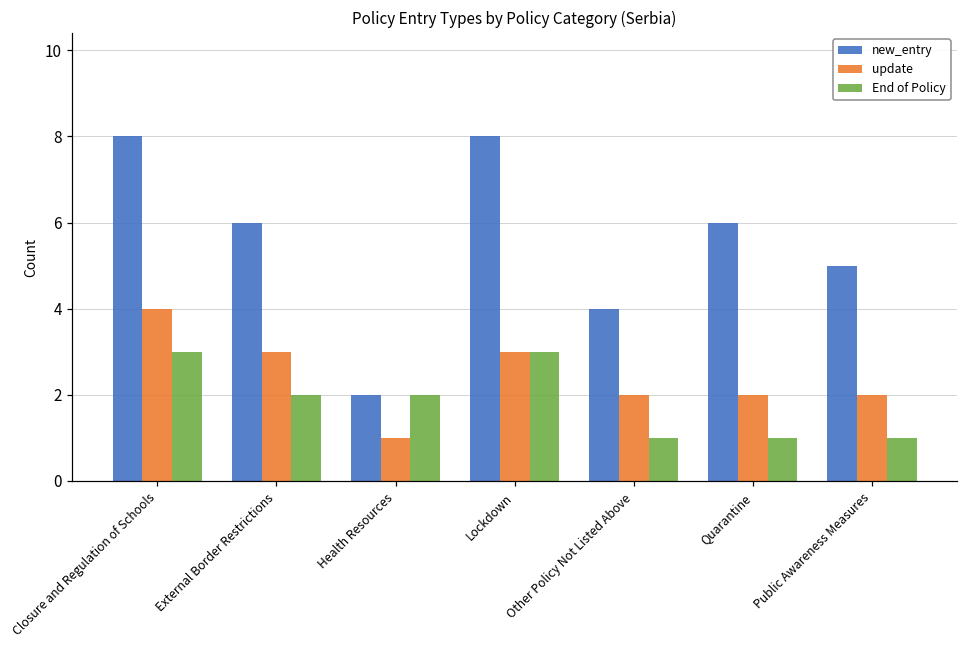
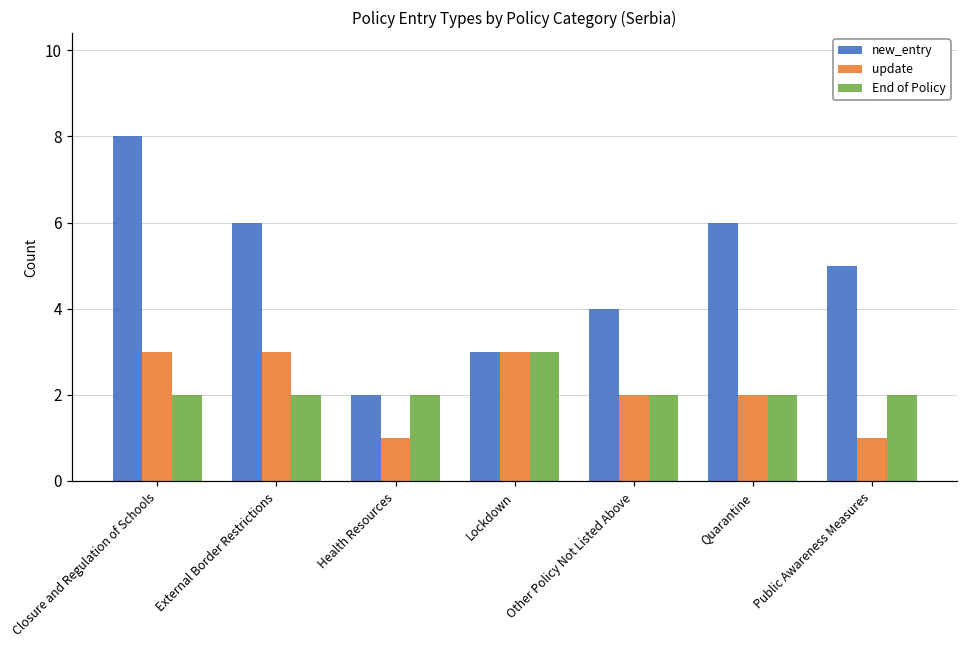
  {
    "new_entry": {
      "Closure and Regulation of Schools": 8,
      "External Border Restrictions": 6,
      "Health Resources": 2,
-     "Lockdown": 8,
+     "Lockdown": 3,
      "Other Policy Not Listed Above": 4,
      "Quarantine": 6,
      "Public Awareness Measures": 5
    },
    "update": {
-     "Closure and Regulation of Schools": 4,
+     "Closure and Regulation of Schools": 3,
      "External Border Restrictions": 3,
      "Health Resources": 1,
      "Lockdown": 3,
      "Other Policy Not Listed Above": 2,
      "Quarantine": 2,
-     "Public Awareness Measures": 2
+     "Public Awareness Measures": 1
    },
    "End of Policy": {
-     "Closure and Regulation of Schools": 3,
+     "Closure and Regulation of Schools": 2,
      "External Border Restrictions": 2,
      "Health Resources": 2,
      "Lockdown": 3,
-     "Other Policy Not Listed Above": 1,
-     "Quarantine": 1,
-     "Public Awareness Measures": 1
+     "Other Policy Not Listed Above": 2,
+     "Quarantine": 2,
+     "Public Awareness Measures": 2
    }
  }
